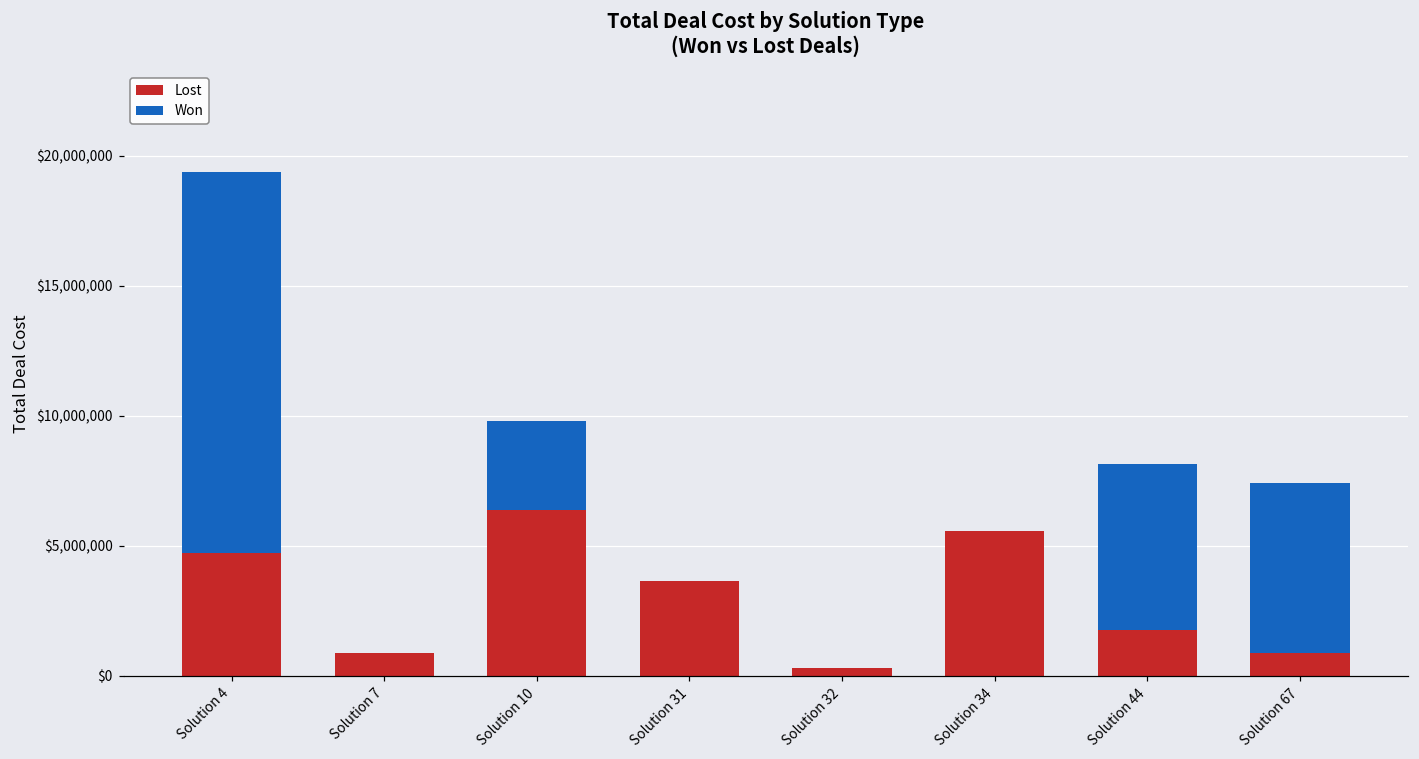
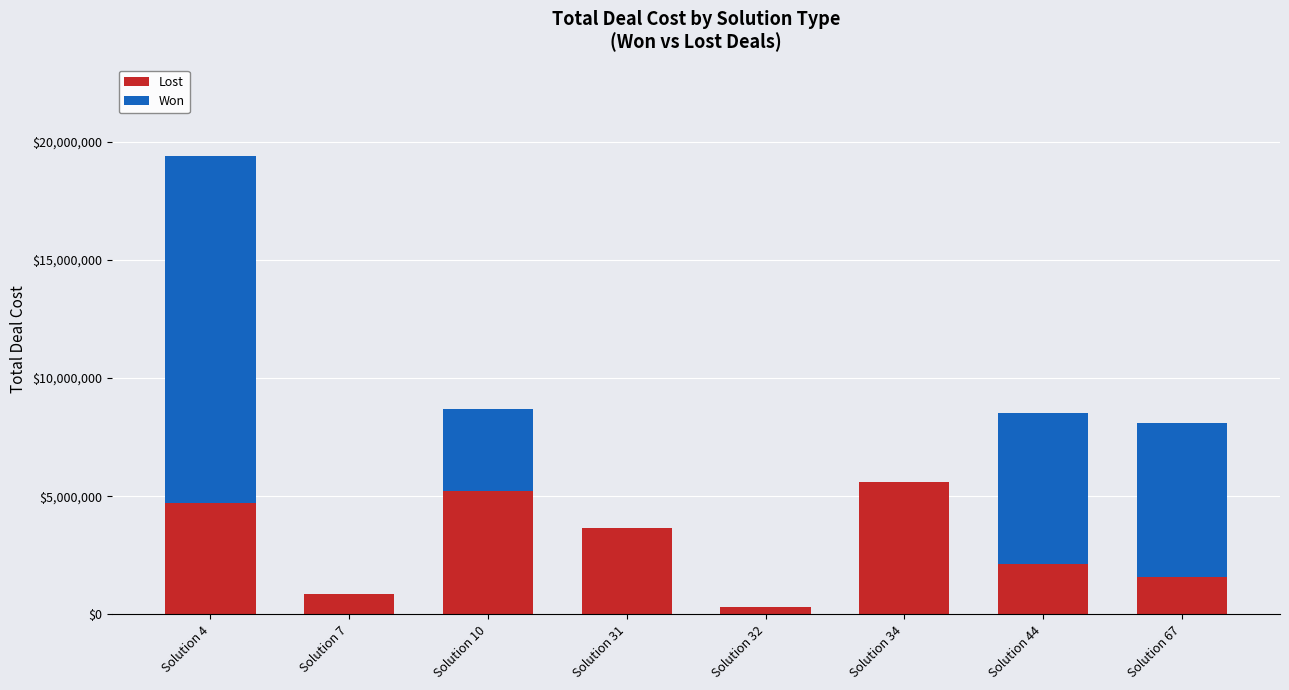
  {
    "Lost": {
      "Solution 4": "$4,700,000",
      "Solution 7": "$900,000",
-     "Solution 10": "$6,400,000",
+     "Solution 10": "$5,200,000",
      "Solution 31": "$3,700,000",
      "Solution 32": "$300,000",
      "Solution 34": "$5,600,000",
-     "Solution 44": "$1,800,000",
-     "Solution 67": "$900,000"
+     "Solution 44": "$2,100,000",
+     "Solution 67": "$1,600,000"
    },
    "Won": {
      "Solution 4": "$14,700,000",
      "Solution 7": "$0",
      "Solution 10": "$3,400,000",
      "Solution 31": "$0",
      "Solution 32": "$0",
      "Solution 34": "$0",
      "Solution 44": "$6,400,000",
      "Solution 67": "$6,600,000"
    }
  }
